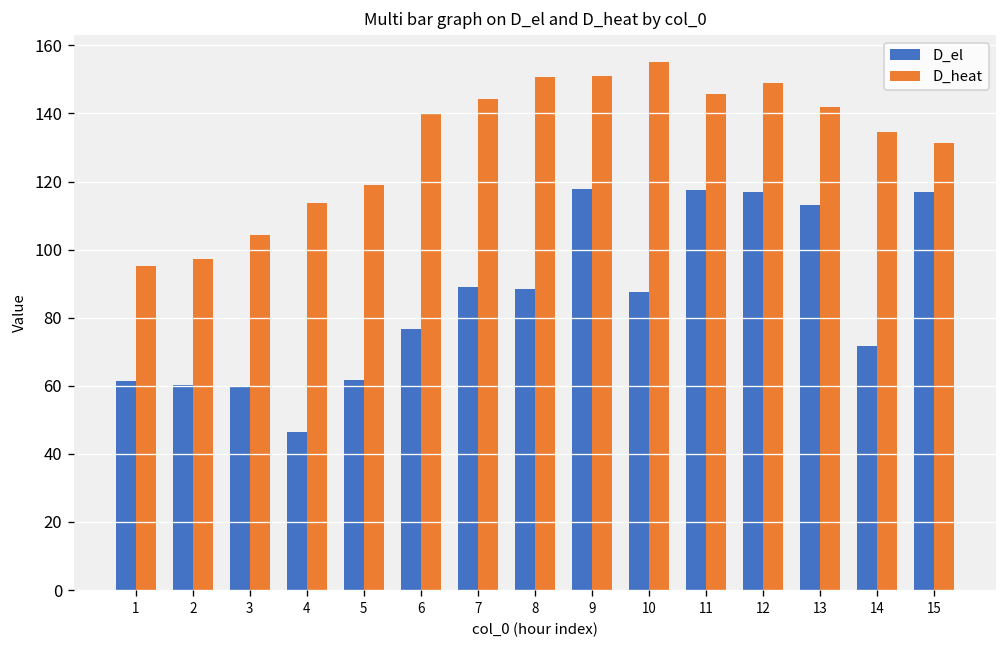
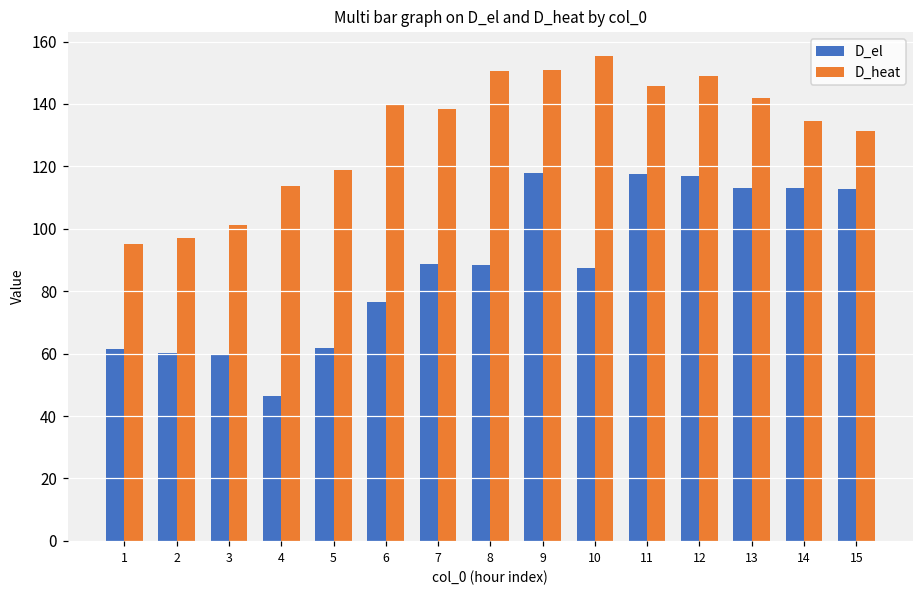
  {
    "D_el": {
      "1": 61,
      "2": 60,
      "3": 60,
      "4": 46,
      "5": 62,
      "6": 77,
      "7": 89,
      "8": 89,
      "9": 118,
      "10": 87,
      "11": 118,
      "12": 117,
      "13": 113,
-     "14": 72,
-     "15": 117
+     "14": 113,
+     "15": 113
    },
    "D_heat": {
      "1": 95,
      "2": 97,
-     "3": 104,
+     "3": 101,
      "4": 114,
      "5": 119,
      "6": 140,
-     "7": 144,
+     "7": 138,
      "8": 151,
      "9": 151,
      "10": 155,
      "11": 146,
      "12": 149,
      "13": 142,
      "14": 135,
      "15": 131
    }
  }
